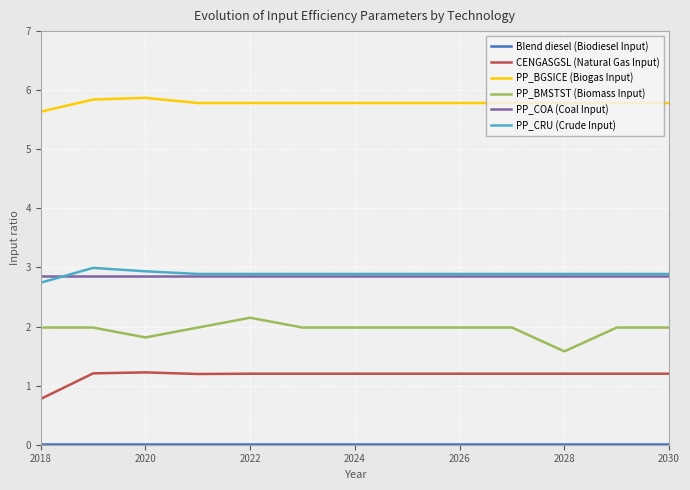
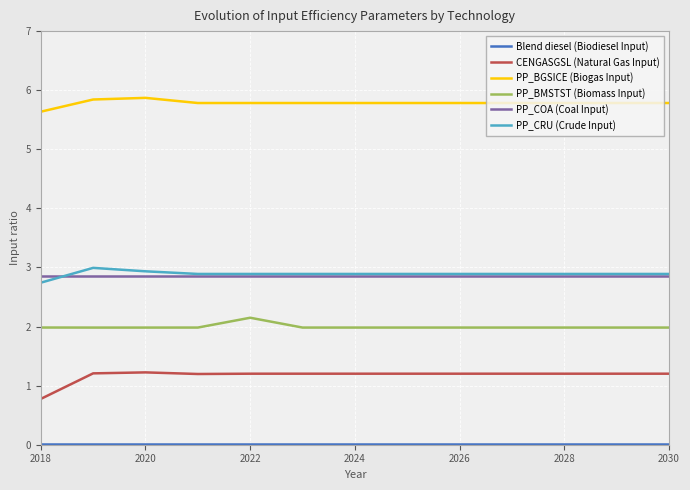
  {
    "CENGASGSL (Natural Gas Input)": {
      "2018": 0.8,
      "2020": 1.2,
      "2022": 1.2,
      "2024": 1.2,
      "2026": 1.2,
      "2028": 1.2,
      "2030": 1.2
    },
    "PP_BGSICE (Biogas Input)": {
      "2018": 5.6,
      "2020": 5.9,
      "2022": 5.8,
      "2024": 5.8,
      "2026": 5.8,
      "2030": 5.8
    },
    "PP_BMSTST (Biomass Input)": {
      "2018": 2.0,
-     "2020": 1.8,
+     "2020": 2.0,
      "2022": 2.1,
      "2024": 2.0,
      "2026": 2.0,
-     "2028": 1.6,
+     "2028": 2.0,
      "2030": 2.0
    },
    "PP_COA (Coal Input)": {
      "2018": 2.9,
      "2020": 2.9
    }
  }
